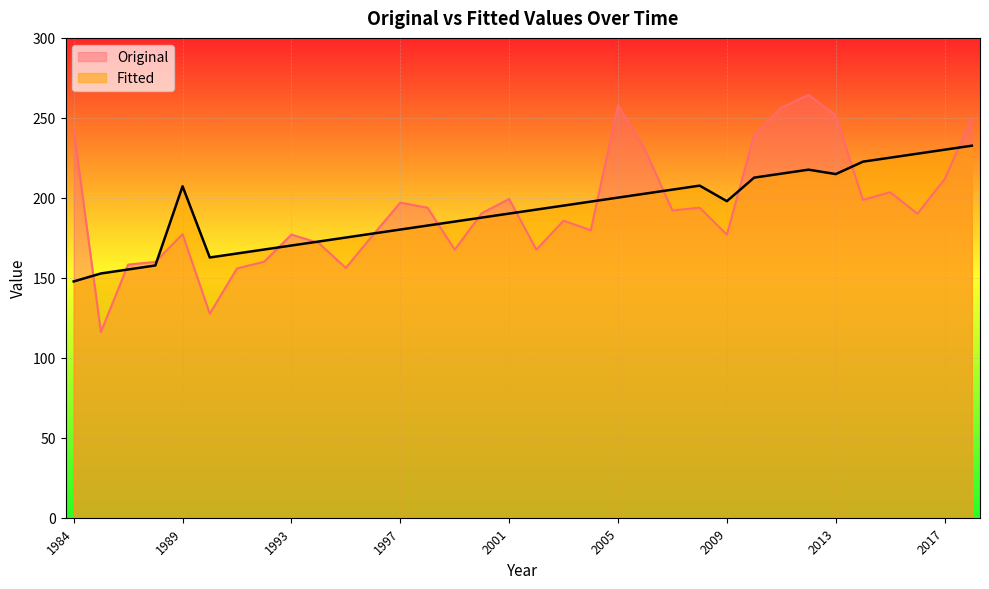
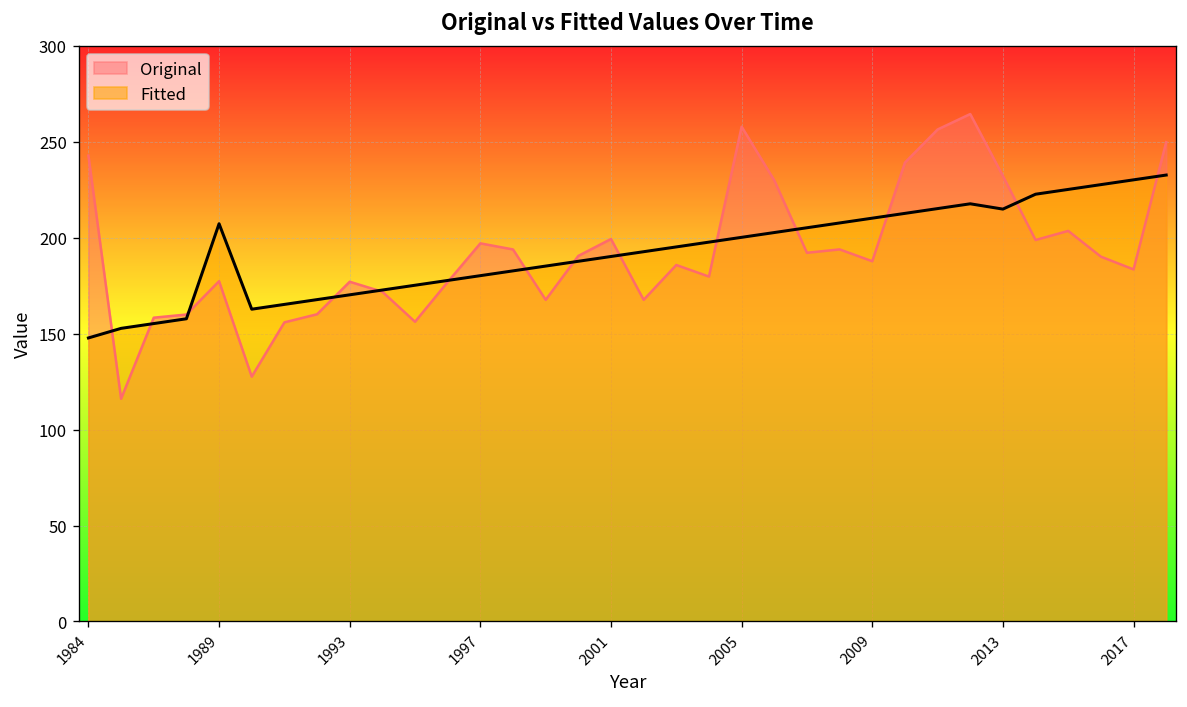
  {
    "Original": {
      "1984": 243,
      "1989": 177,
      "1993": 177,
      "1997": 197,
      "2001": 199,
      "2005": 258,
-     "2009": 177,
-     "2013": 251,
-     "2017": 212
+     "2009": 188,
+     "2013": 232,
+     "2017": 183
    },
    "Fitted": {
      "1984": 148,
      "1989": 207,
      "1993": 170,
      "1997": 180,
      "2001": 190,
      "2005": 200,
-     "2009": 198,
+     "2009": 210,
      "2013": 215,
      "2017": 230
    }
  }
